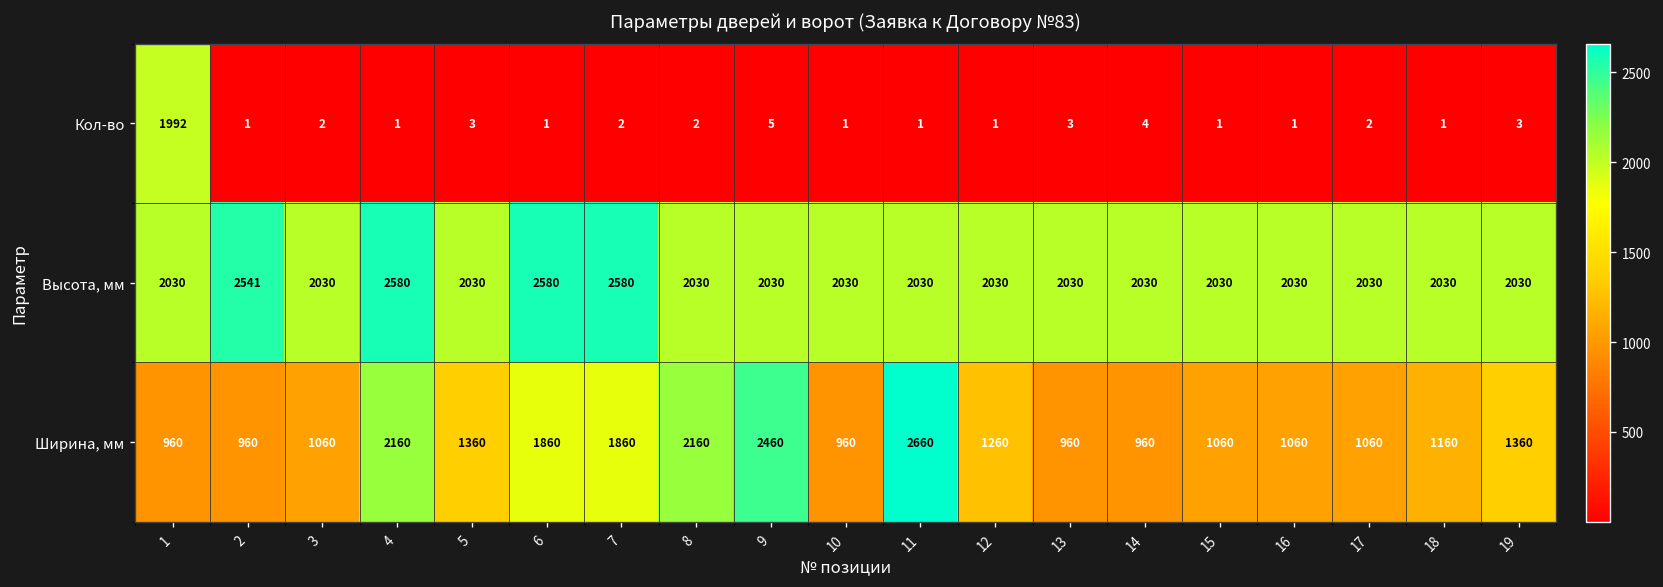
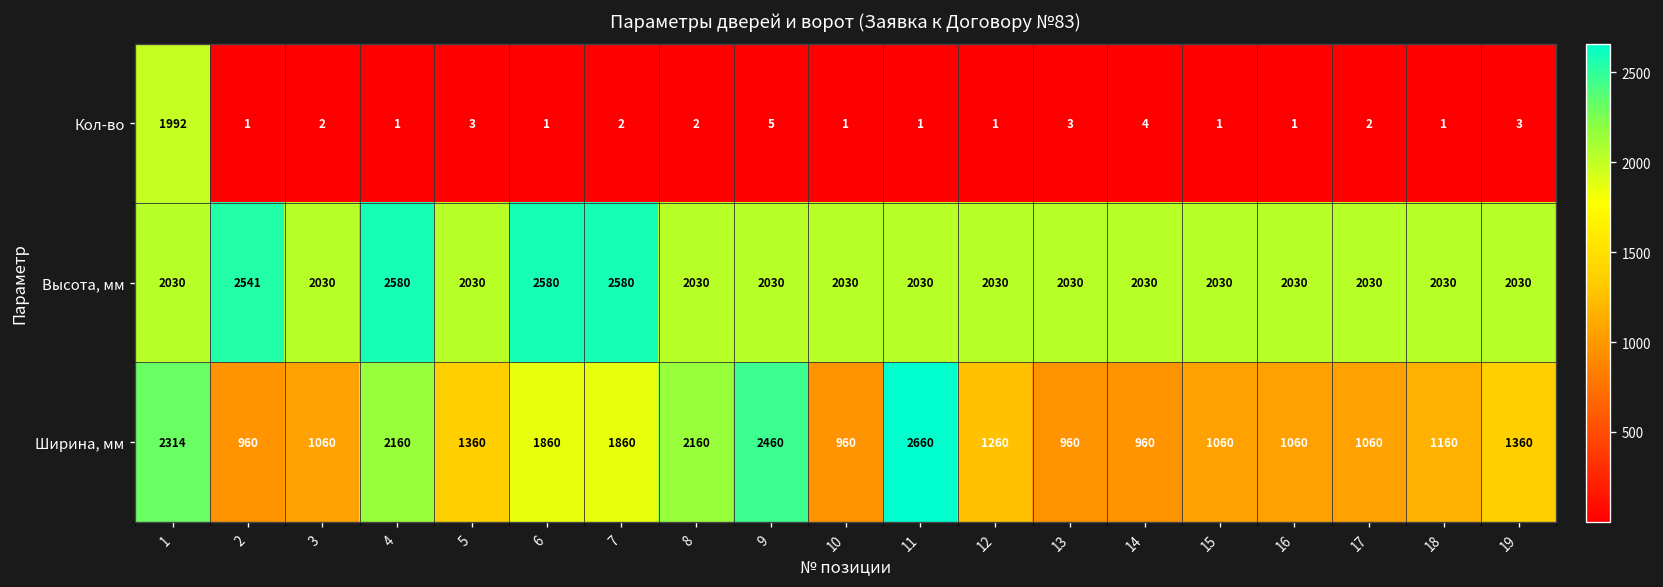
  {
    "Кол-во": {
      "1": 1992,
      "2": 1,
      "3": 2,
      "4": 1,
      "5": 3,
      "6": 1,
      "7": 2,
      "8": 2,
      "9": 5,
      "10": 1,
      "11": 1,
      "12": 1,
      "13": 3,
      "14": 4,
      "15": 1,
      "16": 1,
      "17": 2,
      "18": 1,
      "19": 3
    },
    "Высота, мм": {
      "1": 2030,
      "2": 2541,
      "3": 2030,
      "4": 2580,
      "5": 2030,
      "6": 2580,
      "7": 2580,
      "8": 2030,
      "9": 2030,
      "10": 2030,
      "11": 2030,
      "12": 2030,
      "13": 2030,
      "14": 2030,
      "15": 2030,
      "16": 2030,
      "17": 2030,
      "18": 2030,
      "19": 2030
    },
    "Ширина, мм": {
-     "1": 960,
+     "1": 2314,
      "2": 960,
      "3": 1060,
      "4": 2160,
      "5": 1360,
      "6": 1860,
      "7": 1860,
      "8": 2160,
      "9": 2460,
      "10": 960,
      "11": 2660,
      "12": 1260,
      "13": 960,
      "14": 960,
      "15": 1060,
      "16": 1060,
      "17": 1060,
      "18": 1160,
      "19": 1360
    }
  }
